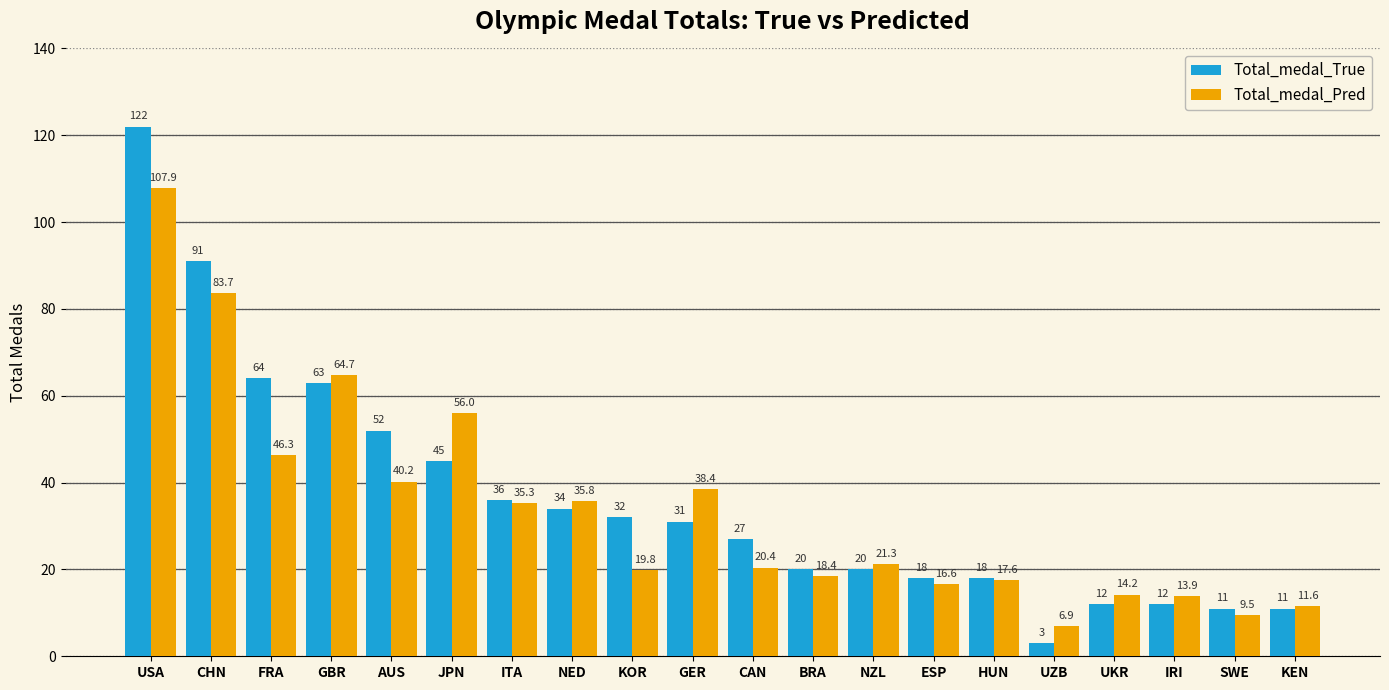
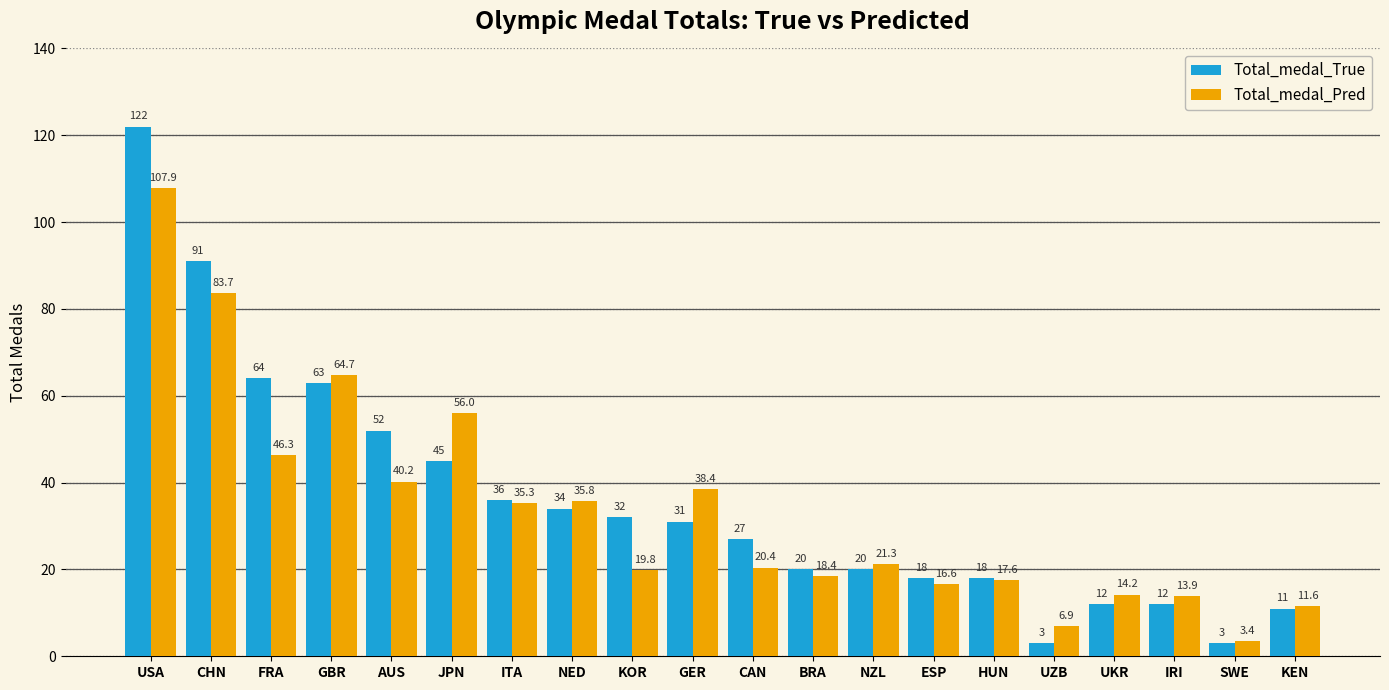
  {
    "Total_medal_True": {
      "USA": 122,
      "CHN": 91,
      "FRA": 64,
      "GBR": 63,
      "AUS": 52,
      "JPN": 45,
      "ITA": 36,
      "NED": 34,
      "KOR": 32,
      "GER": 31,
      "CAN": 27,
      "BRA": 20,
      "NZL": 20,
      "ESP": 18,
      "HUN": 18,
      "UZB": 3,
      "UKR": 12,
      "IRI": 12,
-     "SWE": 11,
+     "SWE": 3,
      "KEN": 11
    },
    "Total_medal_Pred": {
      "USA": 107.9,
      "CHN": 83.7,
      "FRA": 46.3,
      "GBR": 64.7,
      "AUS": 40.2,
      "JPN": 56.0,
      "ITA": 35.3,
      "NED": 35.8,
      "KOR": 19.8,
      "GER": 38.4,
      "CAN": 20.4,
      "BRA": 18.4,
      "NZL": 21.3,
      "ESP": 16.6,
      "HUN": 17.6,
      "UZB": 6.9,
      "UKR": 14.2,
      "IRI": 13.9,
-     "SWE": 9.5,
+     "SWE": 3.4,
      "KEN": 11.6
    }
  }
